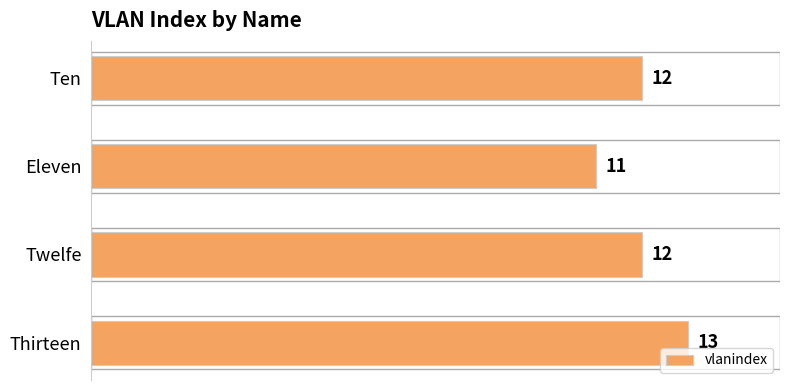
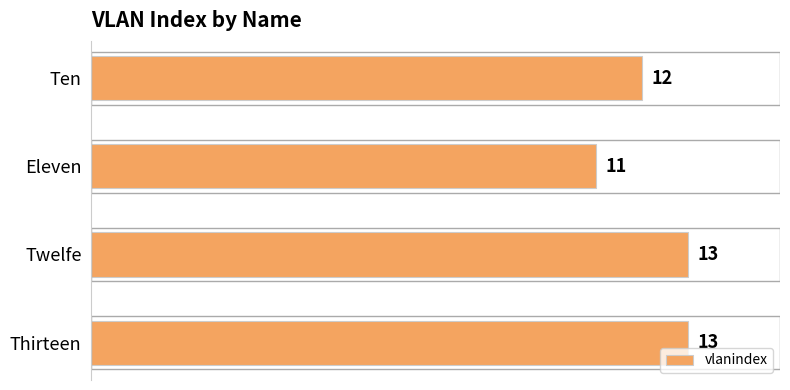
  {
    "Ten": 12,
    "Eleven": 11,
-   "Twelfe": 12
+   "Twelfe": 13
  }
